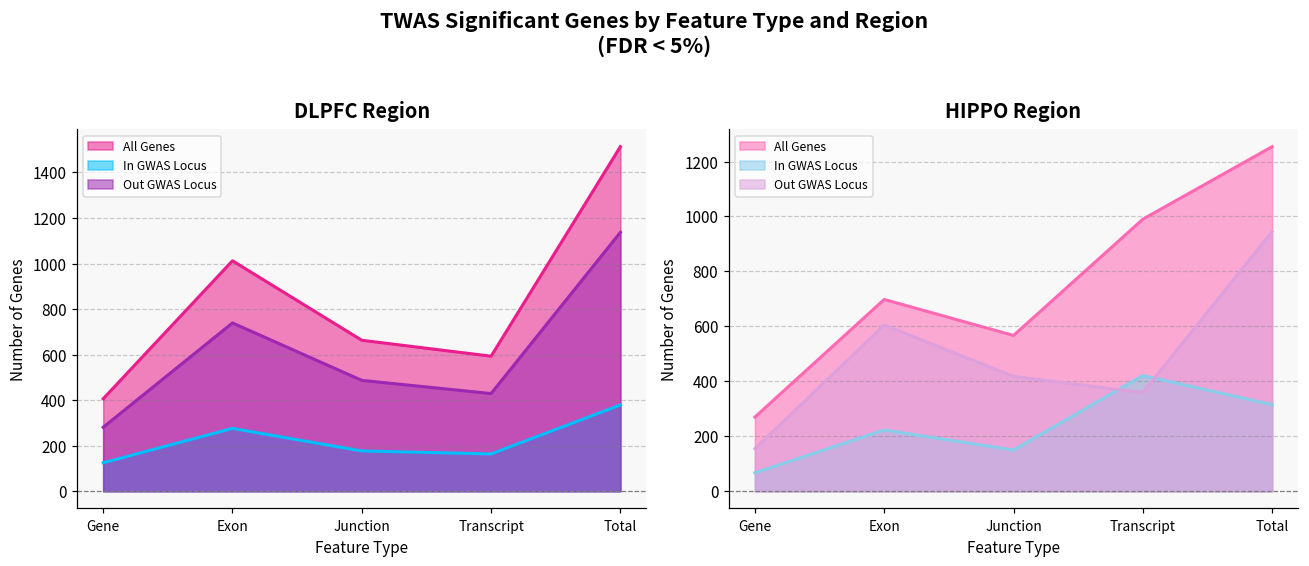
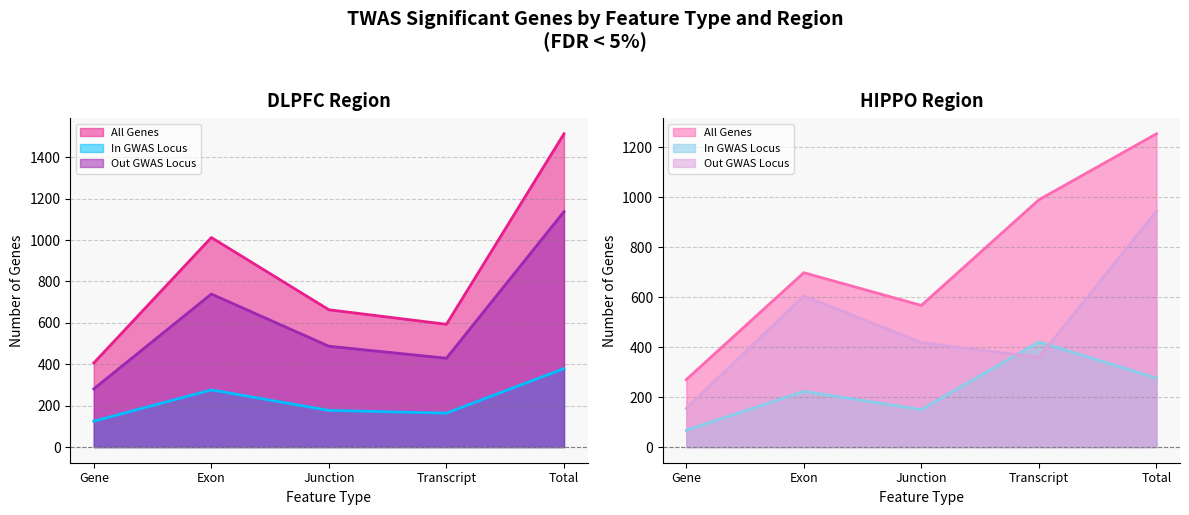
  {
    "HIPPO Region": {
      "All Genes": {
        "Gene": 270,
        "Exon": 700,
        "Junction": 570,
        "Transcript": 990,
        "Total": 1250
      },
      "In GWAS Locus": {
        "Gene": 70,
        "Exon": 220,
        "Junction": 150,
        "Transcript": 420,
-       "Total": 320
+       "Total": 280
      },
      "Out GWAS Locus": {
        "Gene": 160,
        "Exon": 610,
        "Junction": 420,
        "Transcript": 360,
        "Total": 950
      }
    }
  }
